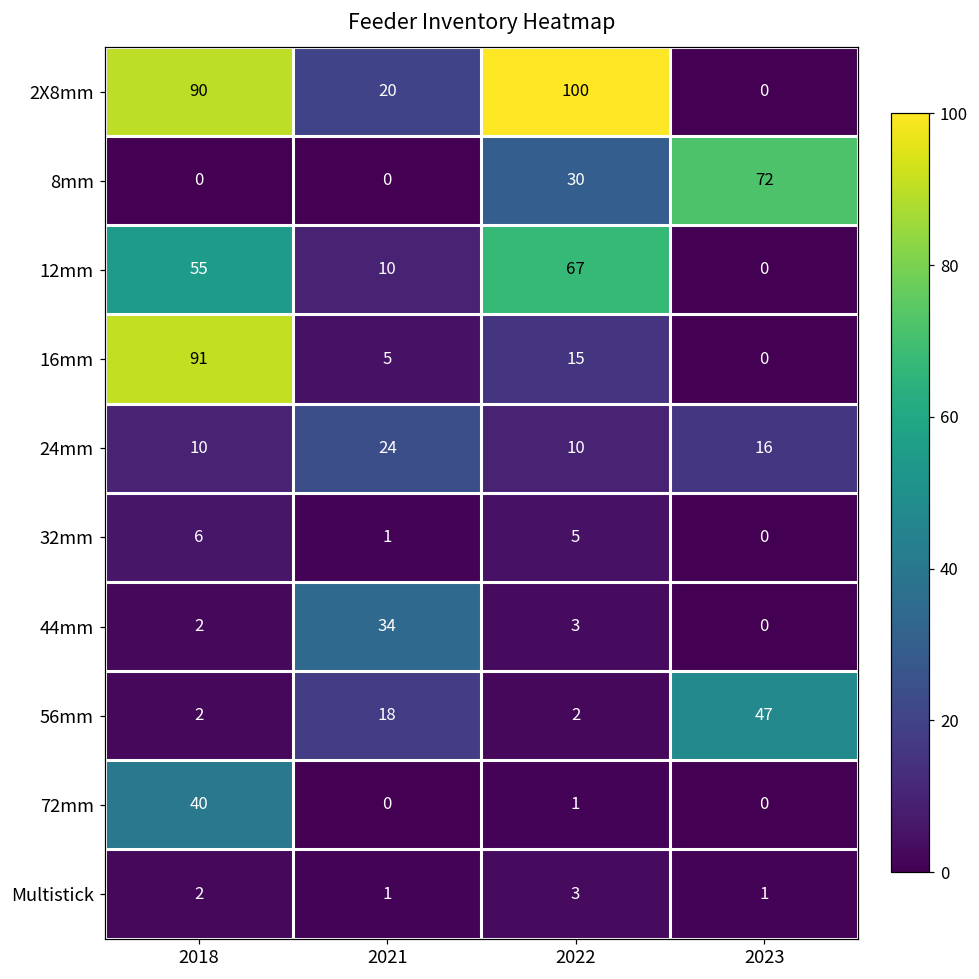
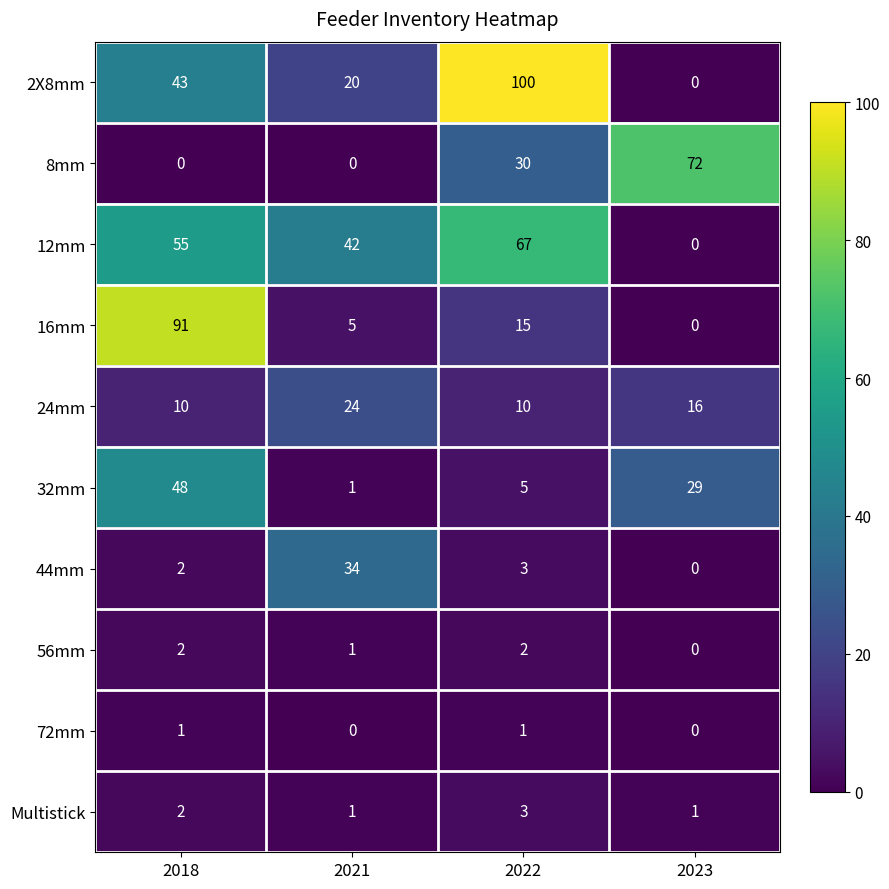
  {
    "2X8mm": {
-     "2018": 90,
+     "2018": 43,
      "2021": 20,
      "2022": 100,
      "2023": 0
    },
    "8mm": {
      "2018": 0,
      "2021": 0,
      "2022": 30,
      "2023": 72
    },
    "12mm": {
      "2018": 55,
-     "2021": 10,
+     "2021": 42,
      "2022": 67,
      "2023": 0
    },
    "16mm": {
      "2018": 91,
      "2021": 5,
      "2022": 15,
      "2023": 0
    },
    "24mm": {
      "2018": 10,
      "2021": 24,
      "2022": 10,
      "2023": 16
    },
    "32mm": {
-     "2018": 6,
+     "2018": 48,
      "2021": 1,
      "2022": 5,
-     "2023": 0
+     "2023": 29
    },
    "44mm": {
      "2018": 2,
      "2021": 34,
      "2022": 3,
      "2023": 0
    },
    "56mm": {
      "2018": 2,
-     "2021": 18,
+     "2021": 1,
      "2022": 2,
-     "2023": 47
+     "2023": 0
    },
    "72mm": {
-     "2018": 40,
+     "2018": 1,
      "2021": 0,
      "2022": 1,
      "2023": 0
    },
    "Multistick": {
      "2018": 2,
      "2021": 1,
      "2022": 3,
      "2023": 1
    }
  }
